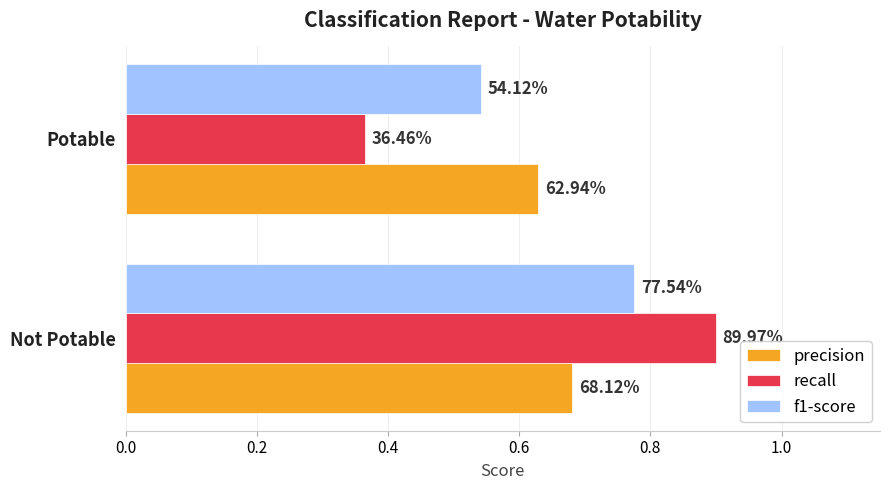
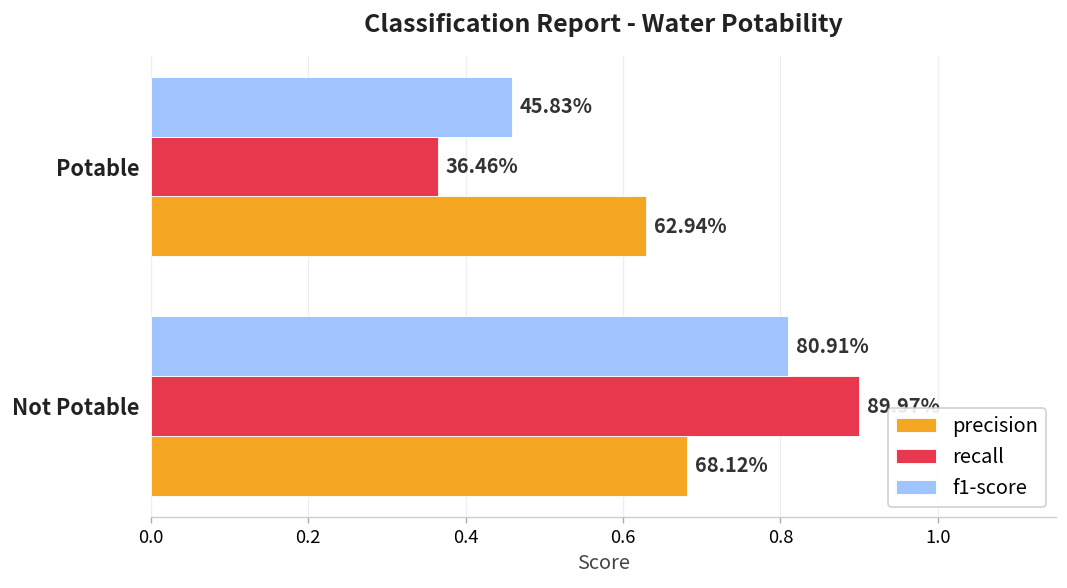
  {
    "precision": {
      "Potable": "62.94%",
      "Not Potable": "68.12%"
    },
    "recall": {
      "Potable": "36.46%"
    },
    "f1-score": {
-     "Potable": "54.12%",
-     "Not Potable": "77.54%"
+     "Potable": "45.83%",
+     "Not Potable": "80.91%"
    }
  }
